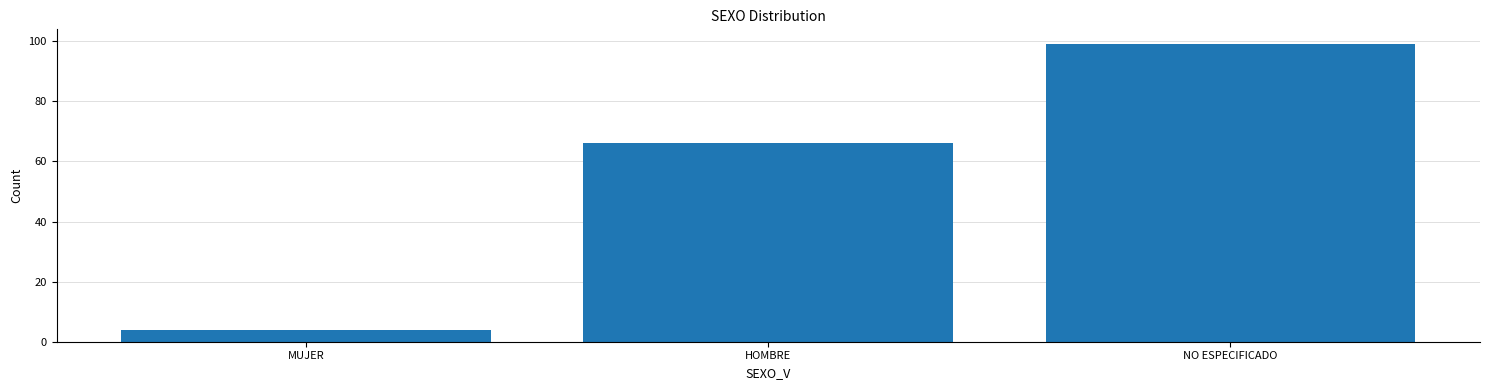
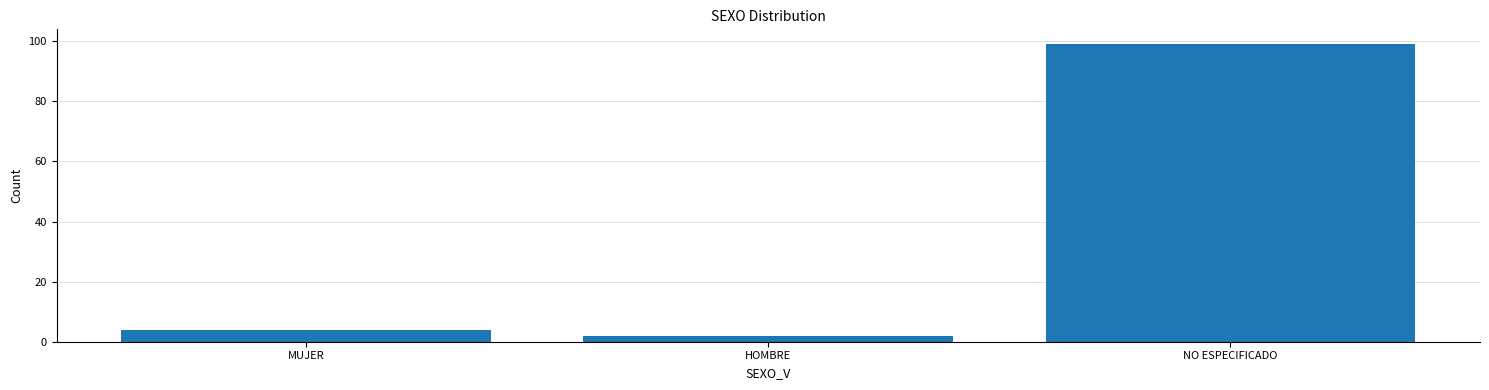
  {
    "MUJER": 4,
-   "HOMBRE": 66,
+   "HOMBRE": 2,
    "NO ESPECIFICADO": 99
  }
